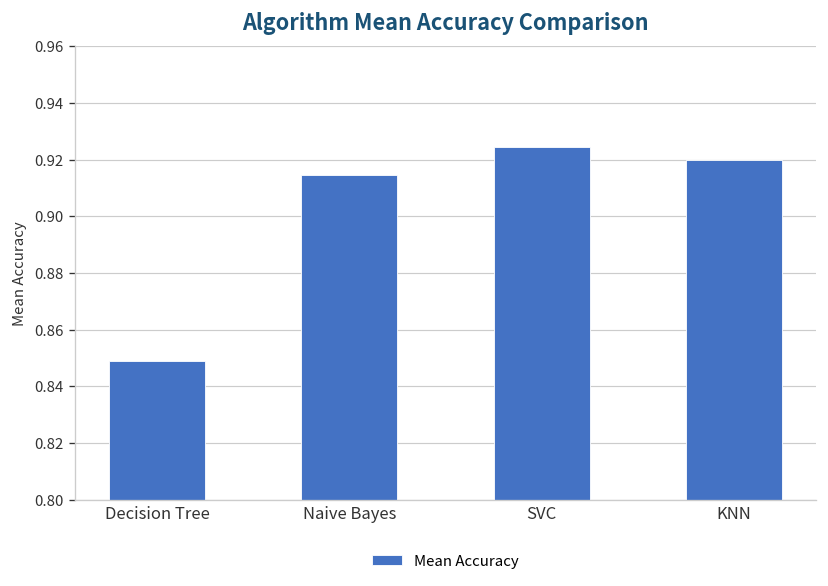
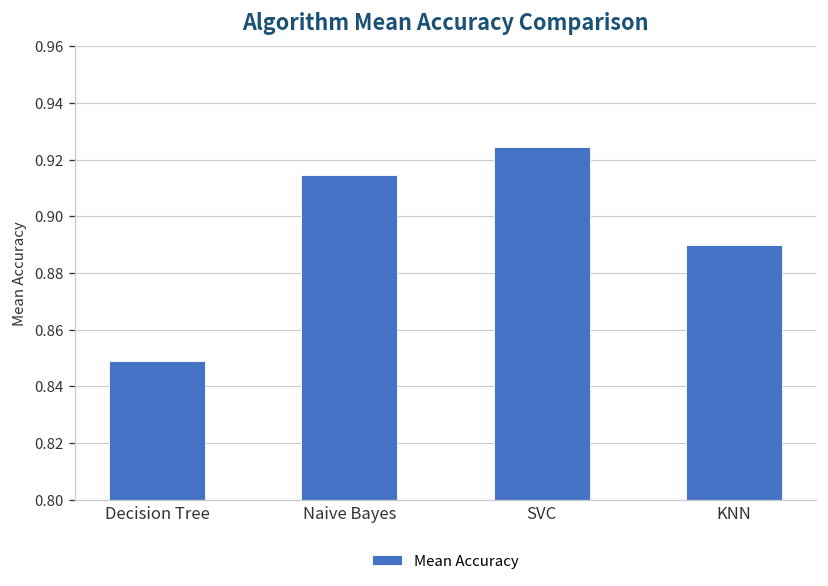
  {
    "Decision Tree": 0.85,
    "Naive Bayes": 0.915,
    "SVC": 0.925,
-   "KNN": 0.92
+   "KNN": 0.89
  }
